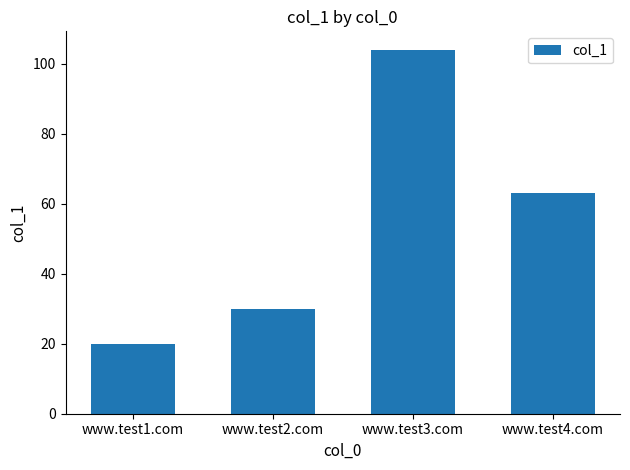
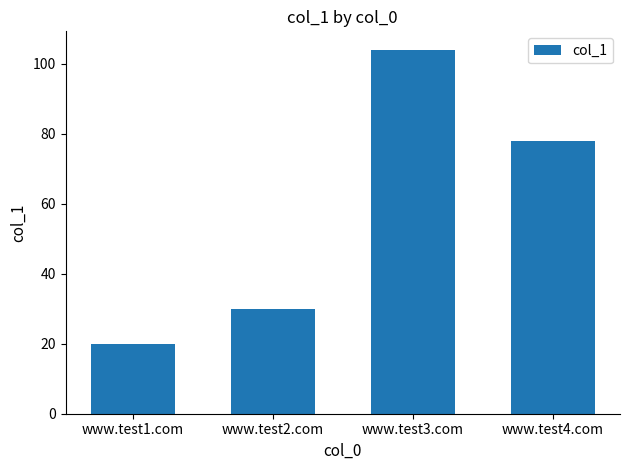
  {
    "www.test1.com": 20,
    "www.test2.com": 30,
    "www.test3.com": 104,
-   "www.test4.com": 63
+   "www.test4.com": 78
  }
